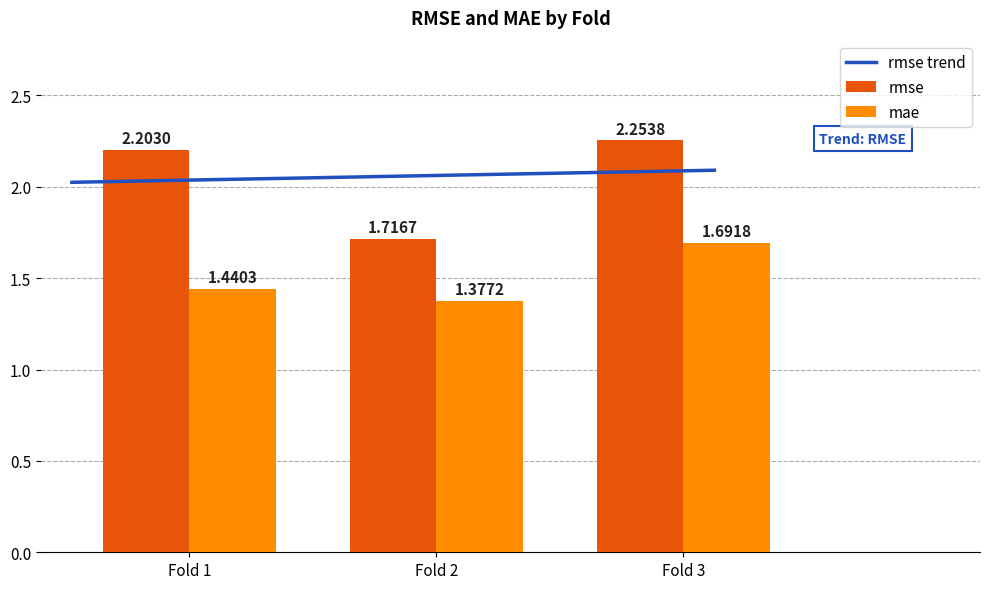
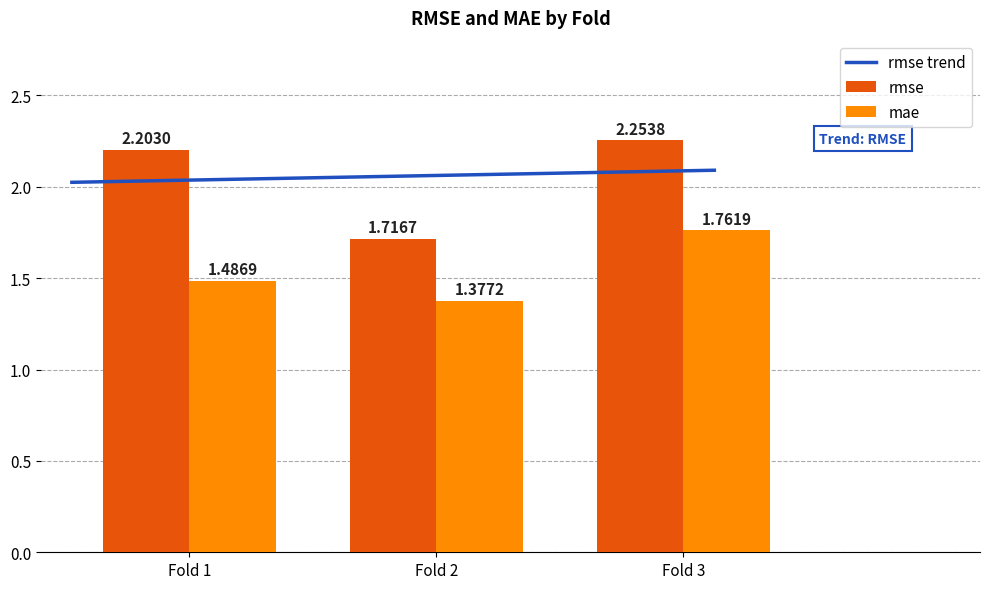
  {
    "rmse": {
      "Fold 1": 2.2030,
      "Fold 2": 1.7167,
      "Fold 3": 2.2538
    },
    "mae": {
-     "Fold 1": 1.4403,
+     "Fold 1": 1.4869,
      "Fold 2": 1.3772,
-     "Fold 3": 1.6918
+     "Fold 3": 1.7619
    }
  }
